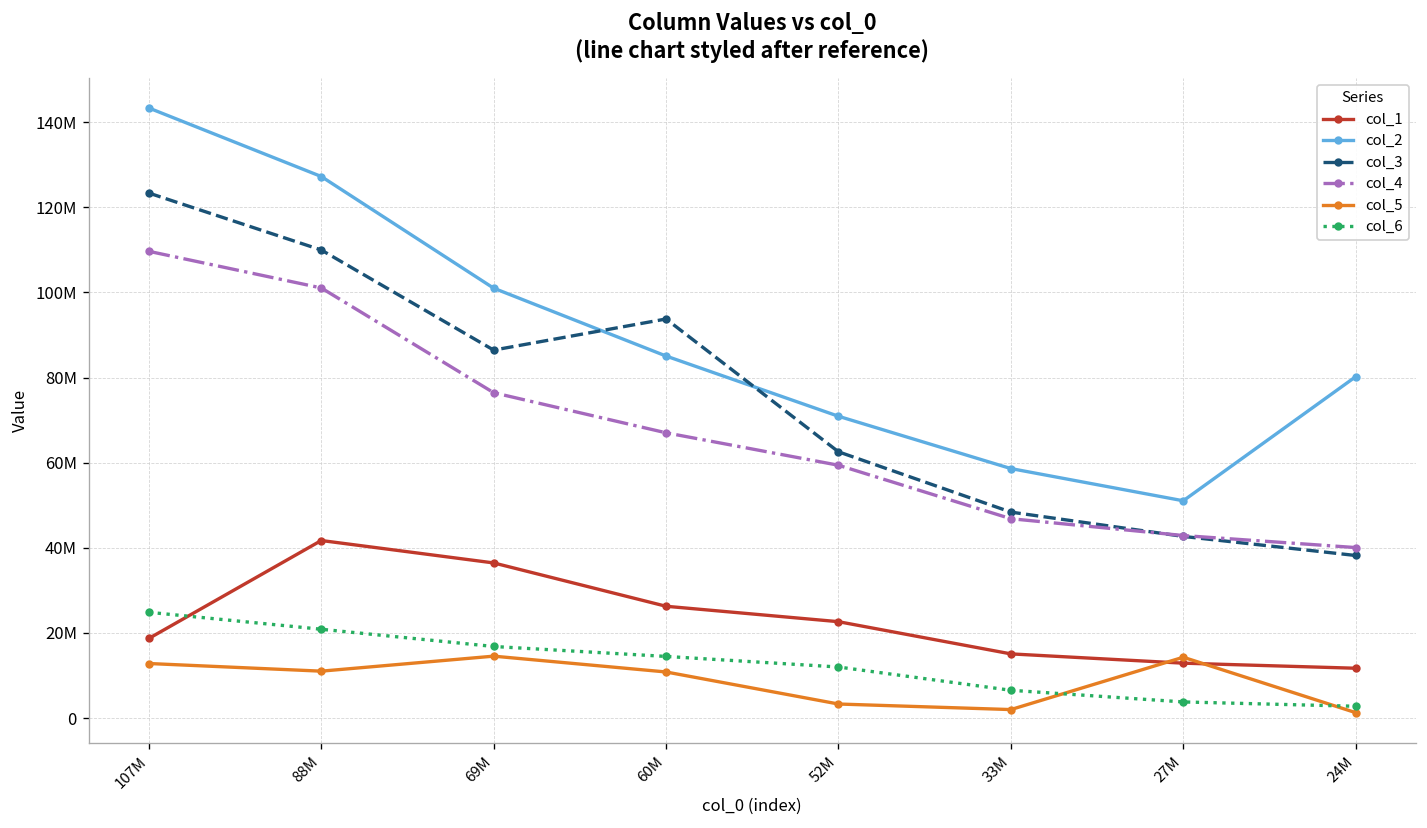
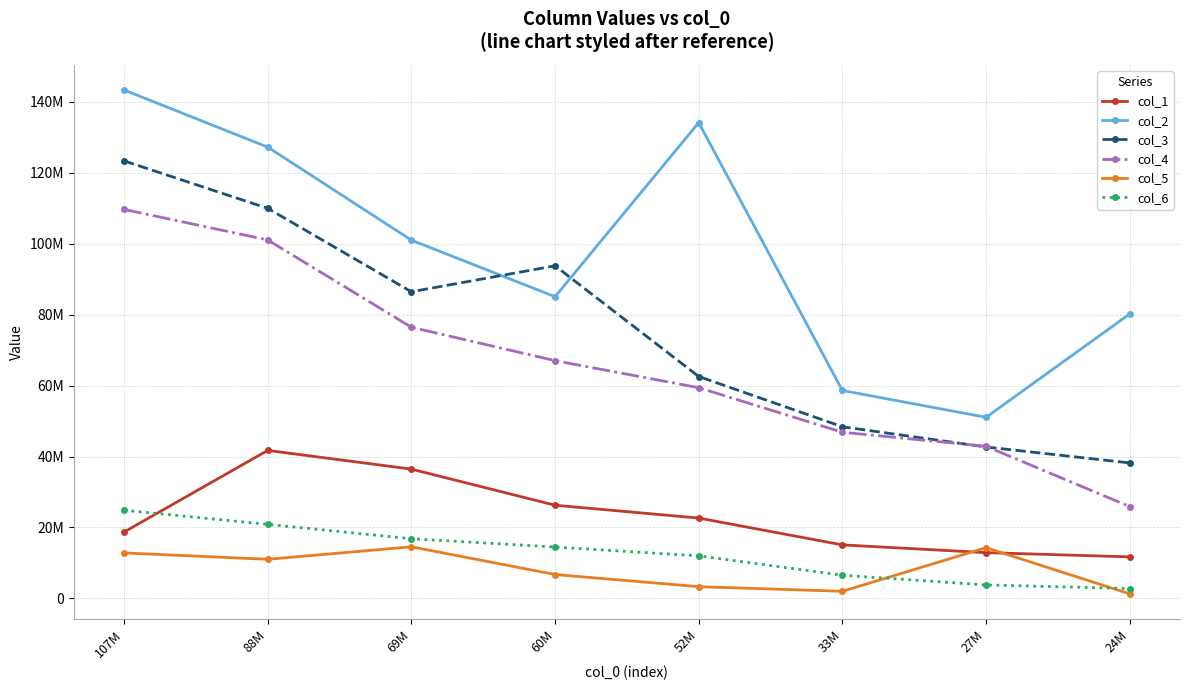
  {
    "col_1": {
      "107M": 19000000,
      "88M": 42000000,
      "69M": 36000000,
      "60M": 26000000,
      "52M": 23000000,
      "33M": 15000000,
      "27M": 13000000,
      "24M": 12000000
    },
    "col_2": {
      "107M": 143000000,
      "88M": 127000000,
      "69M": 101000000,
      "60M": 85000000,
-     "52M": 71000000,
+     "52M": 134000000,
      "33M": 59000000,
      "27M": 51000000,
      "24M": 80000000
    },
    "col_3": {
      "107M": 123000000,
      "88M": 110000000,
      "69M": 86000000,
      "60M": 94000000,
      "52M": 63000000,
      "33M": 48000000,
      "24M": 38000000
    },
    "col_4": {
      "107M": 110000000,
      "88M": 101000000,
      "69M": 76000000,
      "60M": 67000000,
      "52M": 59000000,
      "33M": 47000000,
-     "24M": 40000000
+     "24M": 26000000
    },
    "col_5": {
      "107M": 13000000,
      "88M": 11000000,
      "69M": 15000000,
-     "60M": 11000000,
+     "60M": 7000000,
      "52M": 3000000,
      "33M": 2000000,
      "27M": 14000000,
      "24M": 1000000
    },
    "col_6": {
      "107M": 25000000,
      "88M": 21000000,
      "69M": 17000000,
      "60M": 14000000,
      "52M": 12000000,
      "33M": 7000000,
      "27M": 4000000,
      "24M": 3000000
    }
  }
